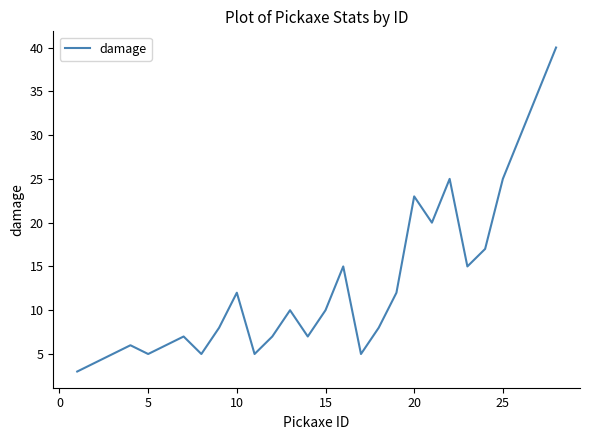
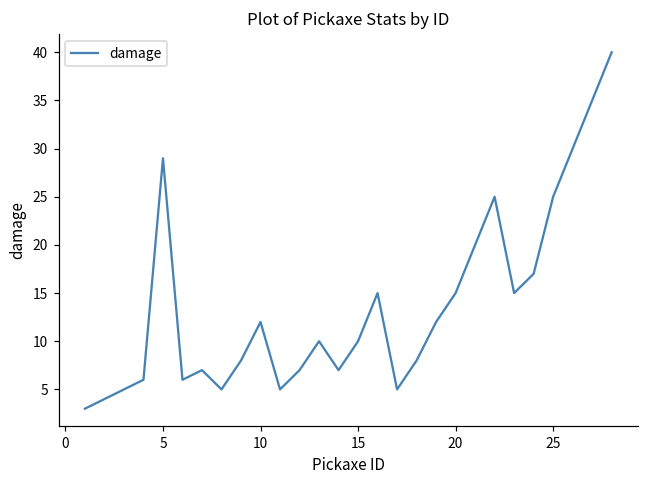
  {
-   "5": 5,
+   "5": 29,
    "10": 12,
    "15": 10,
-   "20": 23,
+   "20": 15,
    "25": 25
  }
